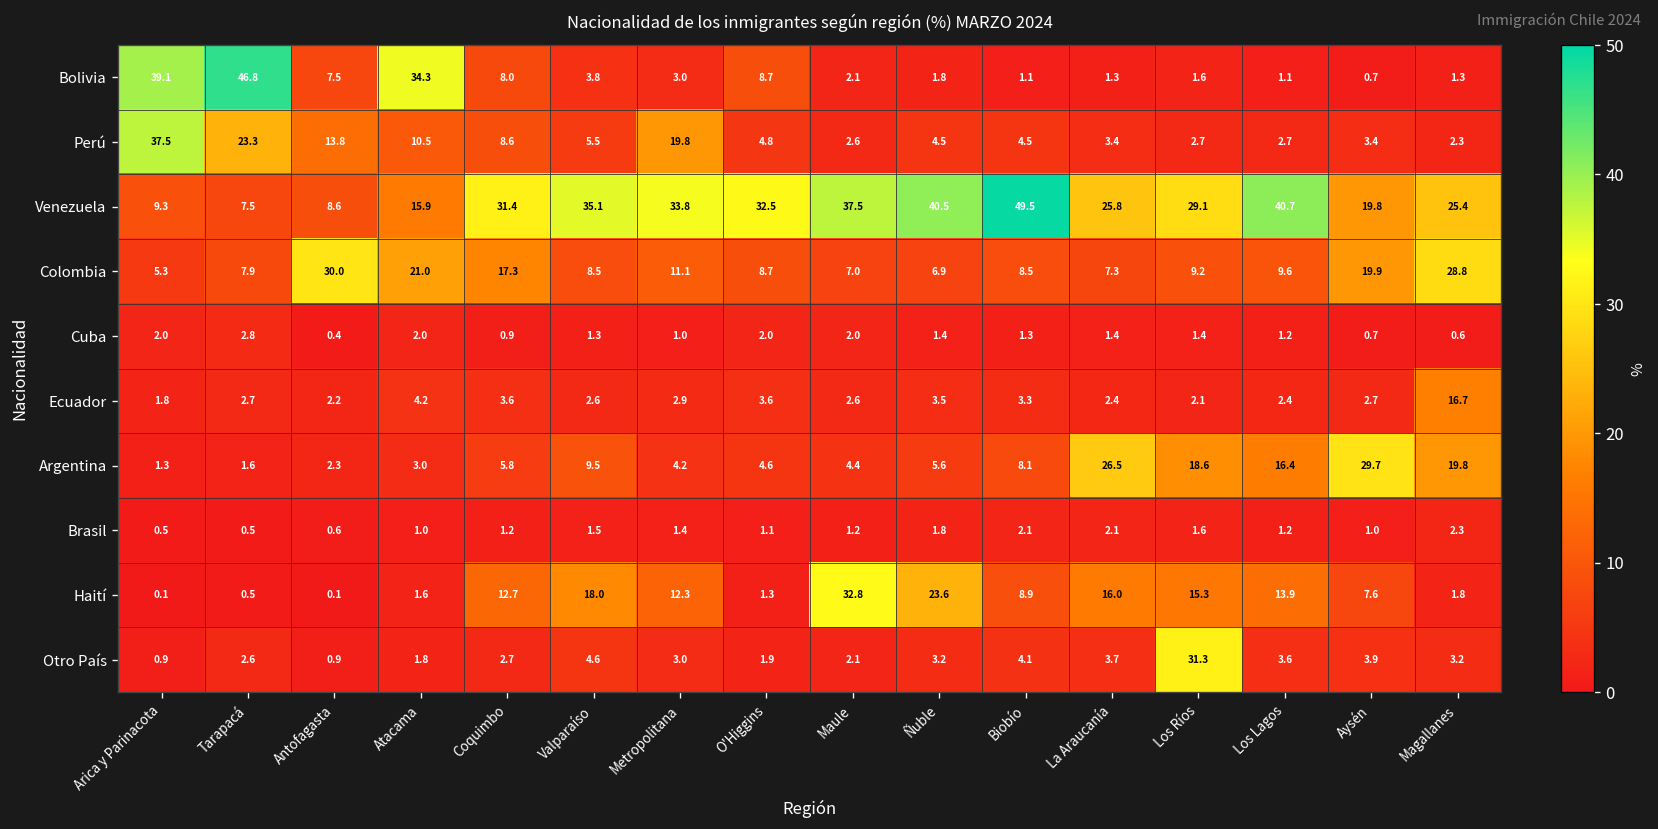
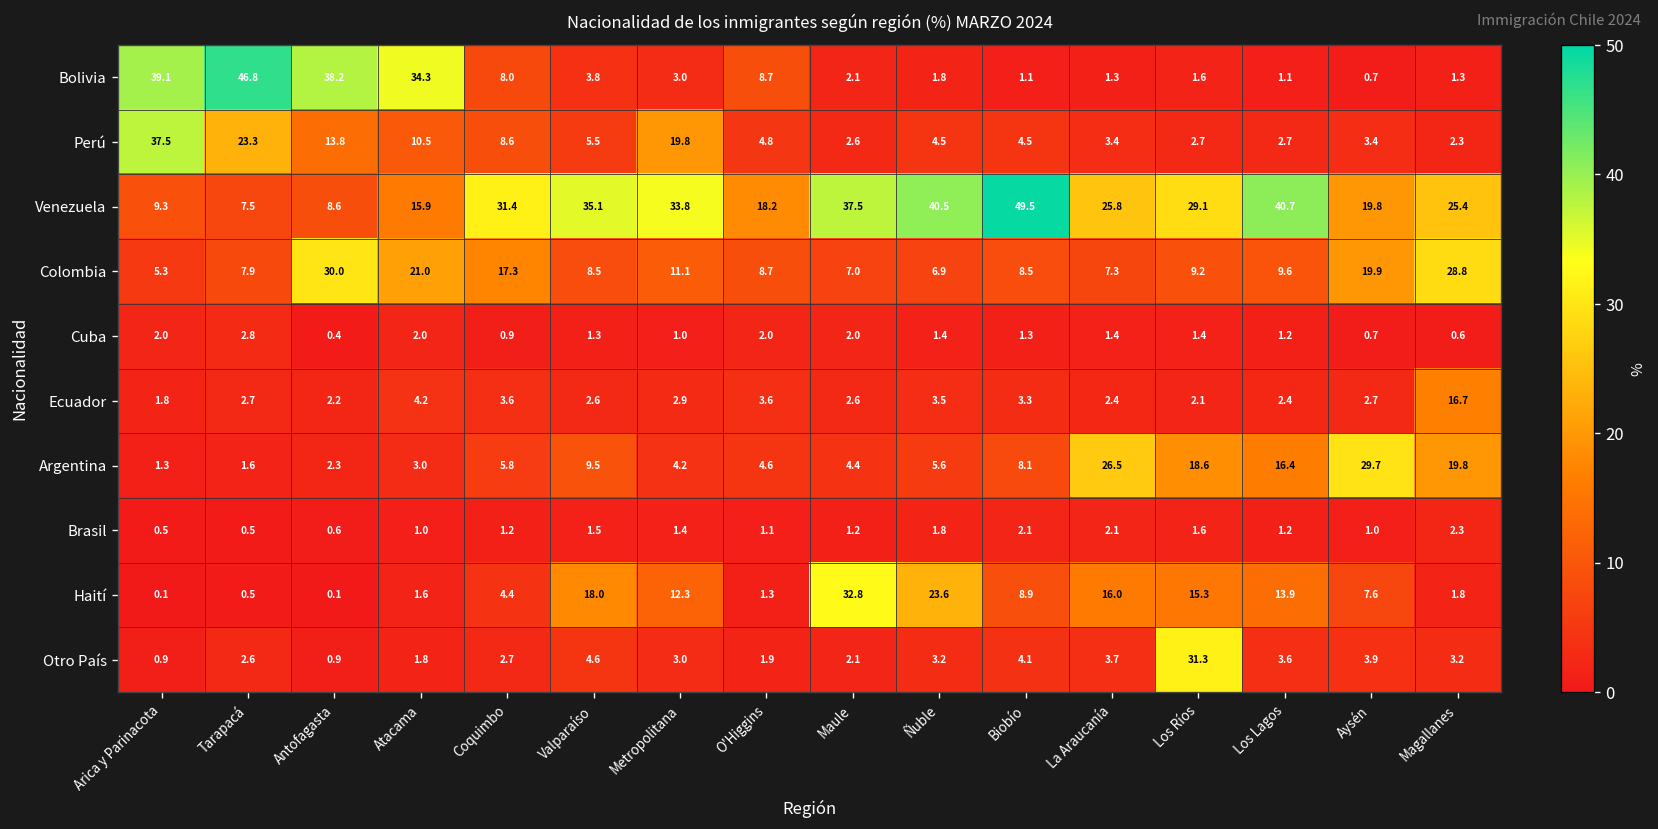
  {
    "Bolivia": {
      "Arica y Parinacota": 39.1,
      "Tarapacá": 46.8,
-     "Antofagasta": 7.5,
+     "Antofagasta": 38.2,
      "Atacama": 34.3,
      "Coquimbo": 8.0,
      "Valparaíso": 3.8,
      "Metropolitana": 3.0,
      "O'Higgins": 8.7,
      "Maule": 2.1,
      "Ñuble": 1.8,
      "Biobío": 1.1,
      "La Araucanía": 1.3,
      "Los Ríos": 1.6,
      "Los Lagos": 1.1,
      "Aysén": 0.7,
      "Magallanes": 1.3
    },
    "Perú": {
      "Arica y Parinacota": 37.5,
      "Tarapacá": 23.3,
      "Antofagasta": 13.8,
      "Atacama": 10.5,
      "Coquimbo": 8.6,
      "Valparaíso": 5.5,
      "Metropolitana": 19.8,
      "O'Higgins": 4.8,
      "Maule": 2.6,
      "Ñuble": 4.5,
      "Biobío": 4.5,
      "La Araucanía": 3.4,
      "Los Ríos": 2.7,
      "Los Lagos": 2.7,
      "Aysén": 3.4,
      "Magallanes": 2.3
    },
    "Venezuela": {
      "Arica y Parinacota": 9.3,
      "Tarapacá": 7.5,
      "Antofagasta": 8.6,
      "Atacama": 15.9,
      "Coquimbo": 31.4,
      "Valparaíso": 35.1,
      "Metropolitana": 33.8,
-     "O'Higgins": 32.5,
+     "O'Higgins": 18.2,
      "Maule": 37.5,
      "Ñuble": 40.5,
      "Biobío": 49.5,
      "La Araucanía": 25.8,
      "Los Ríos": 29.1,
      "Los Lagos": 40.7,
      "Aysén": 19.8,
      "Magallanes": 25.4
    },
    "Colombia": {
      "Arica y Parinacota": 5.3,
      "Tarapacá": 7.9,
      "Antofagasta": 30.0,
      "Atacama": 21.0,
      "Coquimbo": 17.3,
      "Valparaíso": 8.5,
      "Metropolitana": 11.1,
      "O'Higgins": 8.7,
      "Maule": 7.0,
      "Ñuble": 6.9,
      "Biobío": 8.5,
      "La Araucanía": 7.3,
      "Los Ríos": 9.2,
      "Los Lagos": 9.6,
      "Aysén": 19.9,
      "Magallanes": 28.8
    },
    "Cuba": {
      "Arica y Parinacota": 2.0,
      "Tarapacá": 2.8,
      "Antofagasta": 0.4,
      "Atacama": 2.0,
      "Coquimbo": 0.9,
      "Valparaíso": 1.3,
      "Metropolitana": 1.0,
      "O'Higgins": 2.0,
      "Maule": 2.0,
      "Ñuble": 1.4,
      "Biobío": 1.3,
      "La Araucanía": 1.4,
      "Los Ríos": 1.4,
      "Los Lagos": 1.2,
      "Aysén": 0.7,
      "Magallanes": 0.6
    },
    "Ecuador": {
      "Arica y Parinacota": 1.8,
      "Tarapacá": 2.7,
      "Antofagasta": 2.2,
      "Atacama": 4.2,
      "Coquimbo": 3.6,
      "Valparaíso": 2.6,
      "Metropolitana": 2.9,
      "O'Higgins": 3.6,
      "Maule": 2.6,
      "Ñuble": 3.5,
      "Biobío": 3.3,
      "La Araucanía": 2.4,
      "Los Ríos": 2.1,
      "Los Lagos": 2.4,
      "Aysén": 2.7,
      "Magallanes": 16.7
    },
    "Argentina": {
      "Arica y Parinacota": 1.3,
      "Tarapacá": 1.6,
      "Antofagasta": 2.3,
      "Atacama": 3.0,
      "Coquimbo": 5.8,
      "Valparaíso": 9.5,
      "Metropolitana": 4.2,
      "O'Higgins": 4.6,
      "Maule": 4.4,
      "Ñuble": 5.6,
      "Biobío": 8.1,
      "La Araucanía": 26.5,
      "Los Ríos": 18.6,
      "Los Lagos": 16.4,
      "Aysén": 29.7,
      "Magallanes": 19.8
    },
    "Brasil": {
      "Arica y Parinacota": 0.5,
      "Tarapacá": 0.5,
      "Antofagasta": 0.6,
      "Atacama": 1.0,
      "Coquimbo": 1.2,
      "Valparaíso": 1.5,
      "Metropolitana": 1.4,
      "O'Higgins": 1.1,
      "Maule": 1.2,
      "Ñuble": 1.8,
      "Biobío": 2.1,
      "La Araucanía": 2.1,
      "Los Ríos": 1.6,
      "Los Lagos": 1.2,
      "Aysén": 1.0,
      "Magallanes": 2.3
    },
    "Haití": {
      "Arica y Parinacota": 0.1,
      "Tarapacá": 0.5,
      "Antofagasta": 0.1,
      "Atacama": 1.6,
-     "Coquimbo": 12.7,
+     "Coquimbo": 4.4,
      "Valparaíso": 18.0,
      "Metropolitana": 12.3,
      "O'Higgins": 1.3,
      "Maule": 32.8,
      "Ñuble": 23.6,
      "Biobío": 8.9,
      "La Araucanía": 16.0,
      "Los Ríos": 15.3,
      "Los Lagos": 13.9,
      "Aysén": 7.6,
      "Magallanes": 1.8
    },
    "Otro País": {
      "Arica y Parinacota": 0.9,
      "Tarapacá": 2.6,
      "Antofagasta": 0.9,
      "Atacama": 1.8,
      "Coquimbo": 2.7,
      "Valparaíso": 4.6,
      "Metropolitana": 3.0,
      "O'Higgins": 1.9,
      "Maule": 2.1,
      "Ñuble": 3.2,
      "Biobío": 4.1,
      "La Araucanía": 3.7,
      "Los Ríos": 31.3,
      "Los Lagos": 3.6,
      "Aysén": 3.9,
      "Magallanes": 3.2
    }
  }
